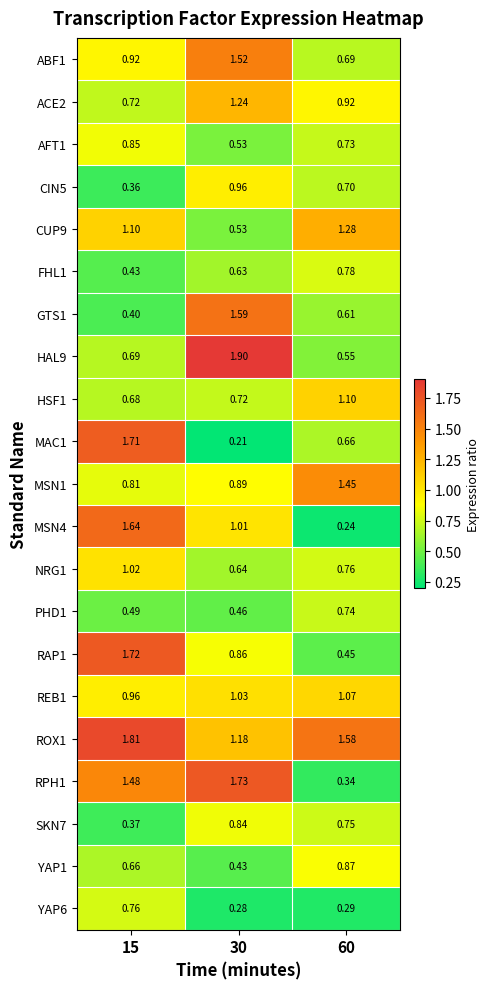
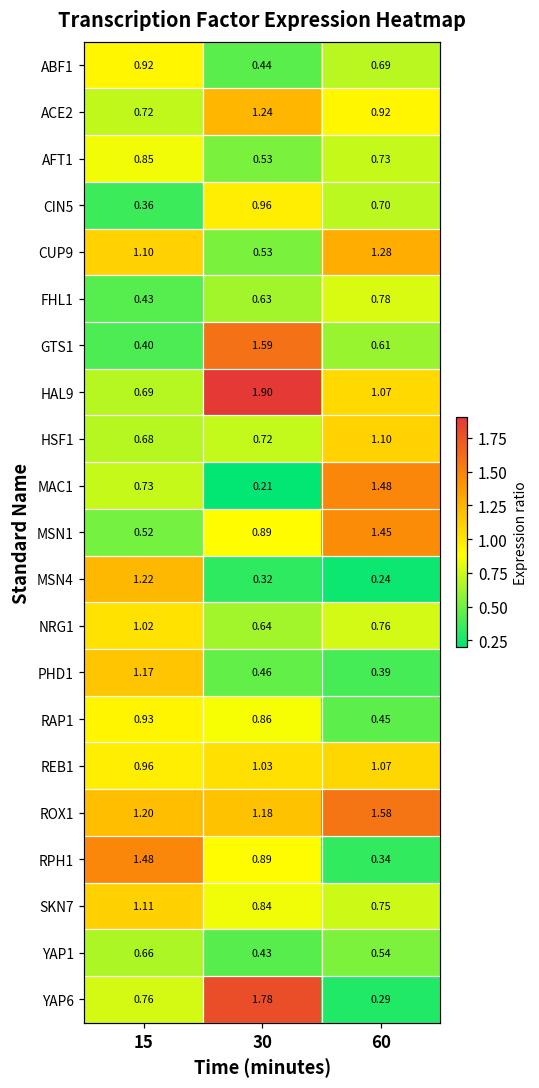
  {
    "ABF1": {
      "15": 0.92,
-     "30": 1.52,
+     "30": 0.44,
      "60": 0.69
    },
    "ACE2": {
      "15": 0.72,
      "30": 1.24,
      "60": 0.92
    },
    "AFT1": {
      "15": 0.85,
      "30": 0.53,
      "60": 0.73
    },
    "CIN5": {
      "15": 0.36,
      "30": 0.96,
      "60": 0.70
    },
    "CUP9": {
      "15": 1.10,
      "30": 0.53,
      "60": 1.28
    },
    "FHL1": {
      "15": 0.43,
      "30": 0.63,
      "60": 0.78
    },
    "GTS1": {
      "15": 0.40,
      "30": 1.59,
      "60": 0.61
    },
    "HAL9": {
      "15": 0.69,
      "30": 1.90,
-     "60": 0.55
+     "60": 1.07
    },
    "HSF1": {
      "15": 0.68,
      "30": 0.72,
      "60": 1.10
    },
    "MAC1": {
-     "15": 1.71,
+     "15": 0.73,
      "30": 0.21,
-     "60": 0.66
+     "60": 1.48
    },
    "MSN1": {
-     "15": 0.81,
+     "15": 0.52,
      "30": 0.89,
      "60": 1.45
    },
    "MSN4": {
-     "15": 1.64,
-     "30": 1.01,
+     "15": 1.22,
+     "30": 0.32,
      "60": 0.24
    },
    "NRG1": {
      "15": 1.02,
      "30": 0.64,
      "60": 0.76
    },
    "PHD1": {
-     "15": 0.49,
+     "15": 1.17,
      "30": 0.46,
-     "60": 0.74
+     "60": 0.39
    },
    "RAP1": {
-     "15": 1.72,
+     "15": 0.93,
      "30": 0.86,
      "60": 0.45
    },
    "REB1": {
      "15": 0.96,
      "30": 1.03,
      "60": 1.07
    },
    "ROX1": {
-     "15": 1.81,
+     "15": 1.20,
      "30": 1.18,
      "60": 1.58
    },
    "RPH1": {
      "15": 1.48,
-     "30": 1.73,
+     "30": 0.89,
      "60": 0.34
    },
    "SKN7": {
-     "15": 0.37,
+     "15": 1.11,
      "30": 0.84,
      "60": 0.75
    },
    "YAP1": {
      "15": 0.66,
      "30": 0.43,
-     "60": 0.87
+     "60": 0.54
    },
    "YAP6": {
      "15": 0.76,
-     "30": 0.28,
+     "30": 1.78,
      "60": 0.29
    }
  }
